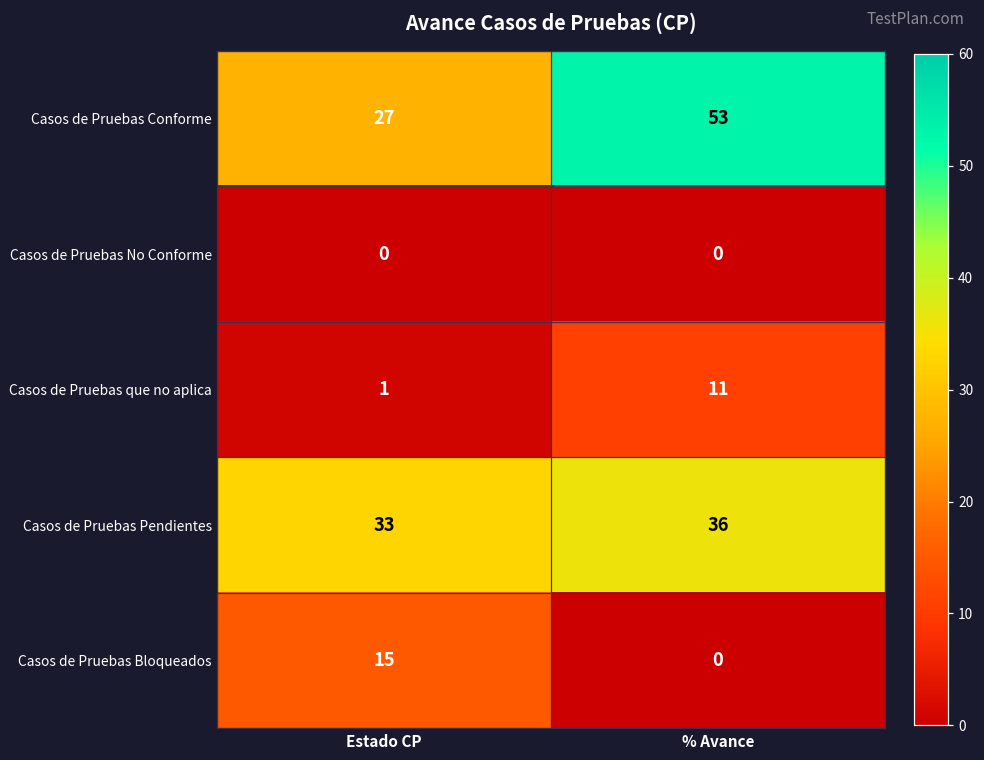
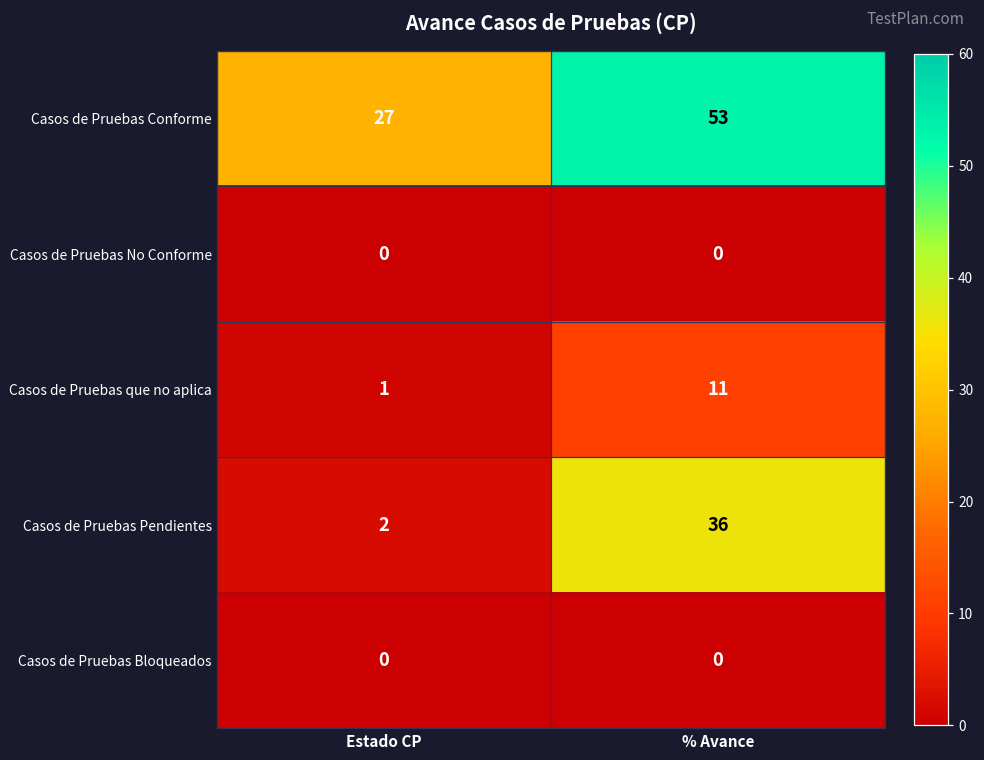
  {
    "Casos de Pruebas Conforme": {
      "Estado CP": 27,
      "% Avance": 53
    },
    "Casos de Pruebas No Conforme": {
      "Estado CP": 0,
      "% Avance": 0
    },
    "Casos de Pruebas que no aplica": {
      "Estado CP": 1,
      "% Avance": 11
    },
    "Casos de Pruebas Pendientes": {
-     "Estado CP": 33,
+     "Estado CP": 2,
      "% Avance": 36
    },
    "Casos de Pruebas Bloqueados": {
-     "Estado CP": 15,
+     "Estado CP": 0,
      "% Avance": 0
    }
  }
